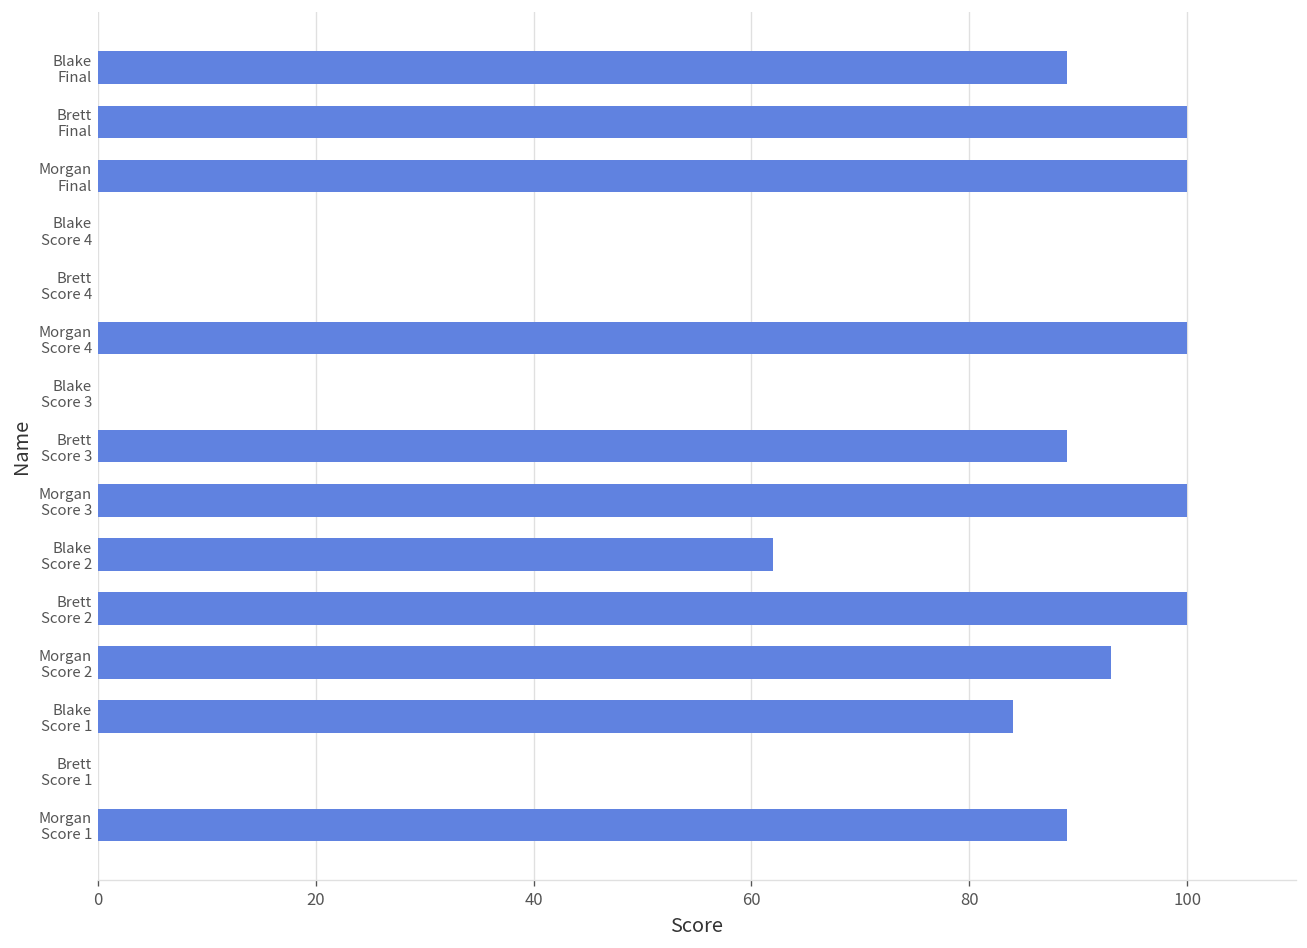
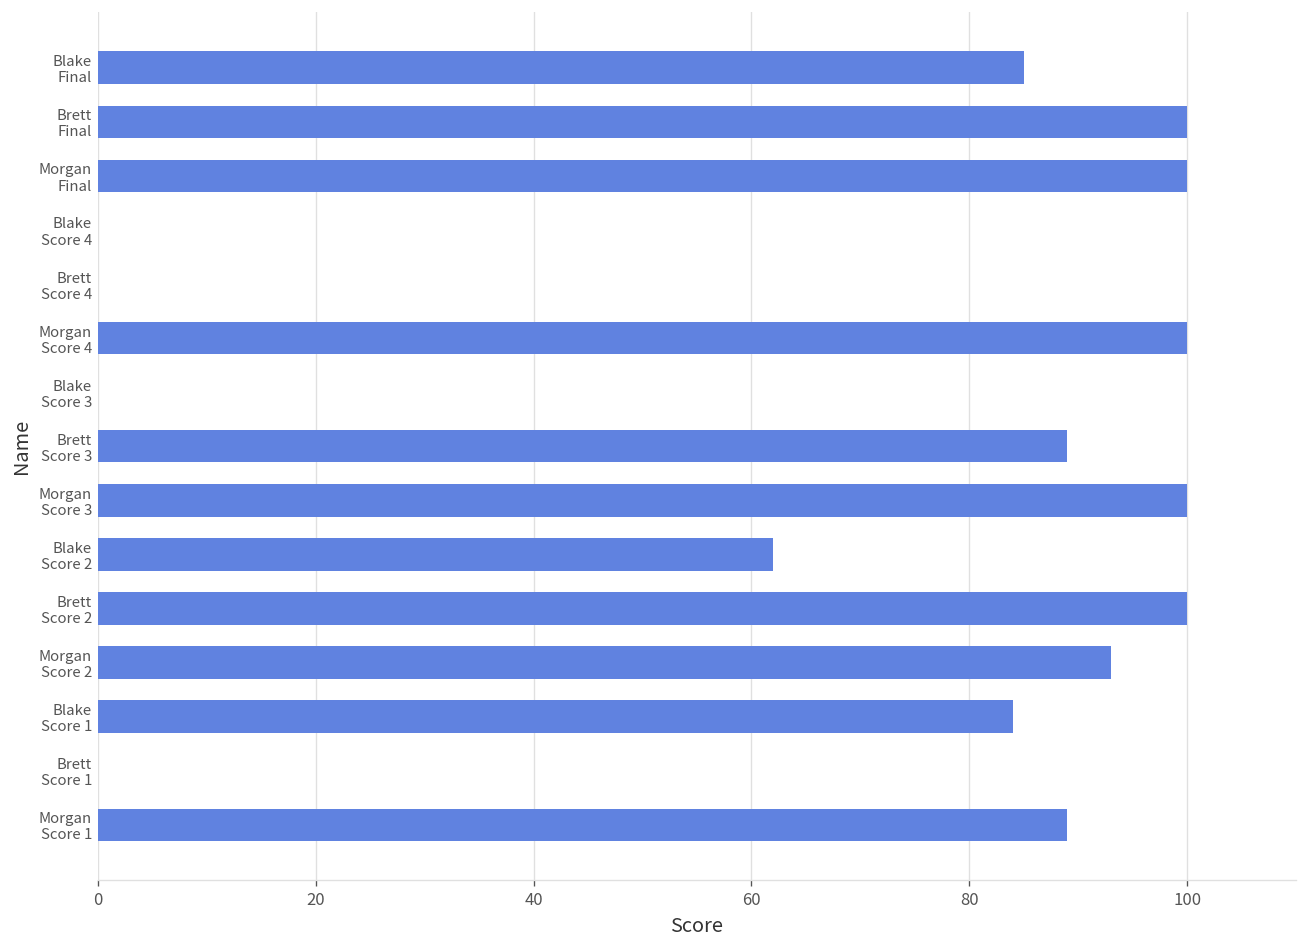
  {
-   "Blake Final": 89,
+   "Blake Final": 85,
    "Brett Final": 100,
    "Morgan Final": 100,
    "Blake Score 4": 0,
    "Brett Score 4": 0,
    "Morgan Score 4": 100,
    "Blake Score 3": 0,
    "Brett Score 3": 89,
    "Morgan Score 3": 100,
    "Blake Score 2": 62,
    "Brett Score 2": 100,
    "Morgan Score 2": 93,
    "Blake Score 1": 84,
    "Brett Score 1": 0,
    "Morgan Score 1": 89
  }
